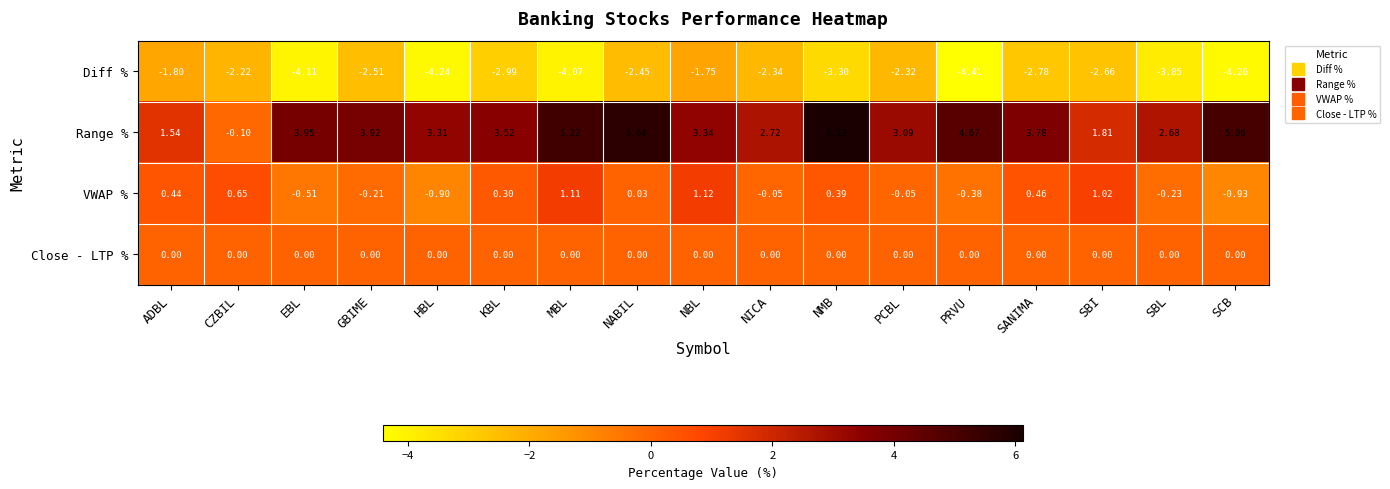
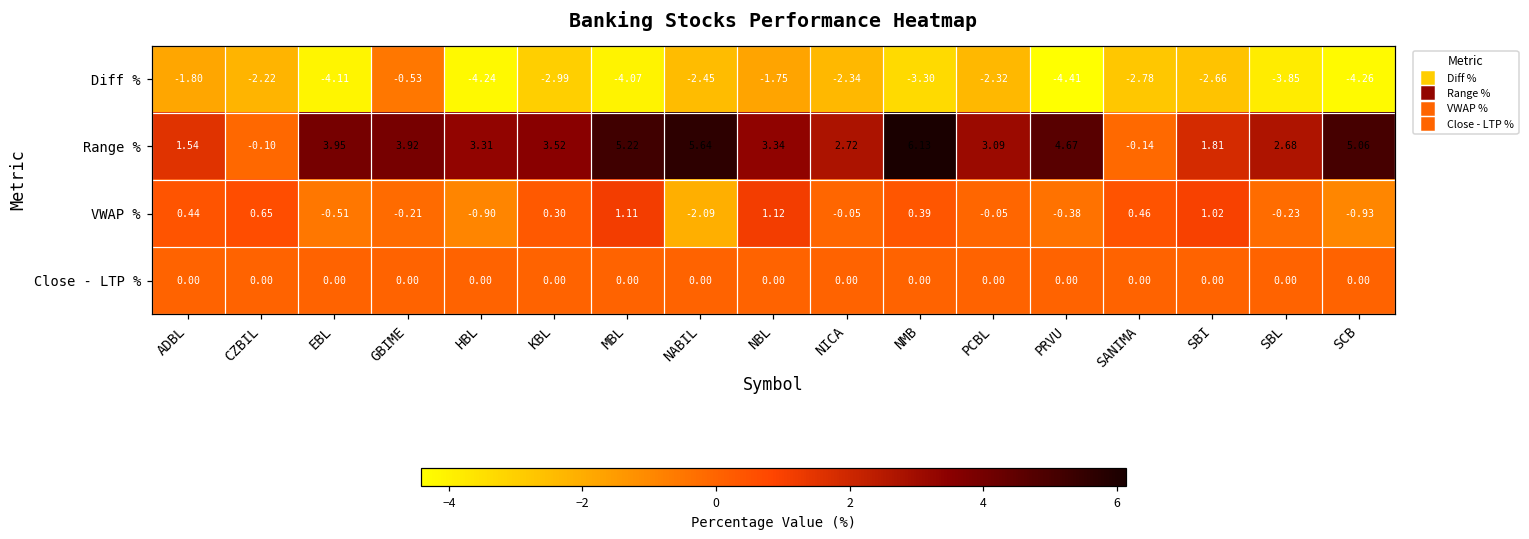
  {
    "Diff %": {
      "ADBL": -1.80,
      "CZBIL": -2.22,
      "EBL": -4.11,
-     "GBIME": -2.51,
+     "GBIME": -0.53,
      "HBL": -4.24,
      "KBL": -2.99,
      "MBL": -4.07,
      "NABIL": -2.45,
      "NBL": -1.75,
      "NICA": -2.34,
      "NMB": -3.30,
      "PCBL": -2.32,
      "PRVU": -4.41,
      "SANIMA": -2.78,
      "SBI": -2.66,
      "SBL": -3.85,
      "SCB": -4.26
    },
    "Range %": {
      "ADBL": 1.54,
      "CZBIL": -0.10,
      "EBL": 3.95,
      "GBIME": 3.92,
      "HBL": 3.31,
      "KBL": 3.52,
      "MBL": 5.22,
      "NBL": 3.34,
      "NICA": 2.72,
      "PCBL": 3.09,
      "PRVU": 4.67,
-     "SANIMA": 3.78,
+     "SANIMA": -0.14,
      "SBI": 1.81,
      "SBL": 2.68,
      "SCB": 5.06
    },
    "VWAP %": {
      "ADBL": 0.44,
      "CZBIL": 0.65,
      "EBL": -0.51,
      "GBIME": -0.21,
      "HBL": -0.90,
      "KBL": 0.30,
      "MBL": 1.11,
-     "NABIL": 0.03,
+     "NABIL": -2.09,
      "NBL": 1.12,
      "NICA": -0.05,
      "NMB": 0.39,
      "PCBL": -0.05,
      "PRVU": -0.38,
      "SANIMA": 0.46,
      "SBI": 1.02,
      "SBL": -0.23,
      "SCB": -0.93
    },
    "Close - LTP %": {
      "ADBL": 0.00,
      "CZBIL": 0.00,
      "EBL": 0.00,
      "GBIME": 0.00,
      "HBL": 0.00,
      "KBL": 0.00,
      "MBL": 0.00,
      "NABIL": 0.00,
      "NBL": 0.00,
      "NICA": 0.00,
      "NMB": 0.00,
      "PCBL": 0.00,
      "PRVU": 0.00,
      "SANIMA": 0.00,
      "SBI": 0.00,
      "SBL": 0.00,
      "SCB": 0.00
    }
  }
